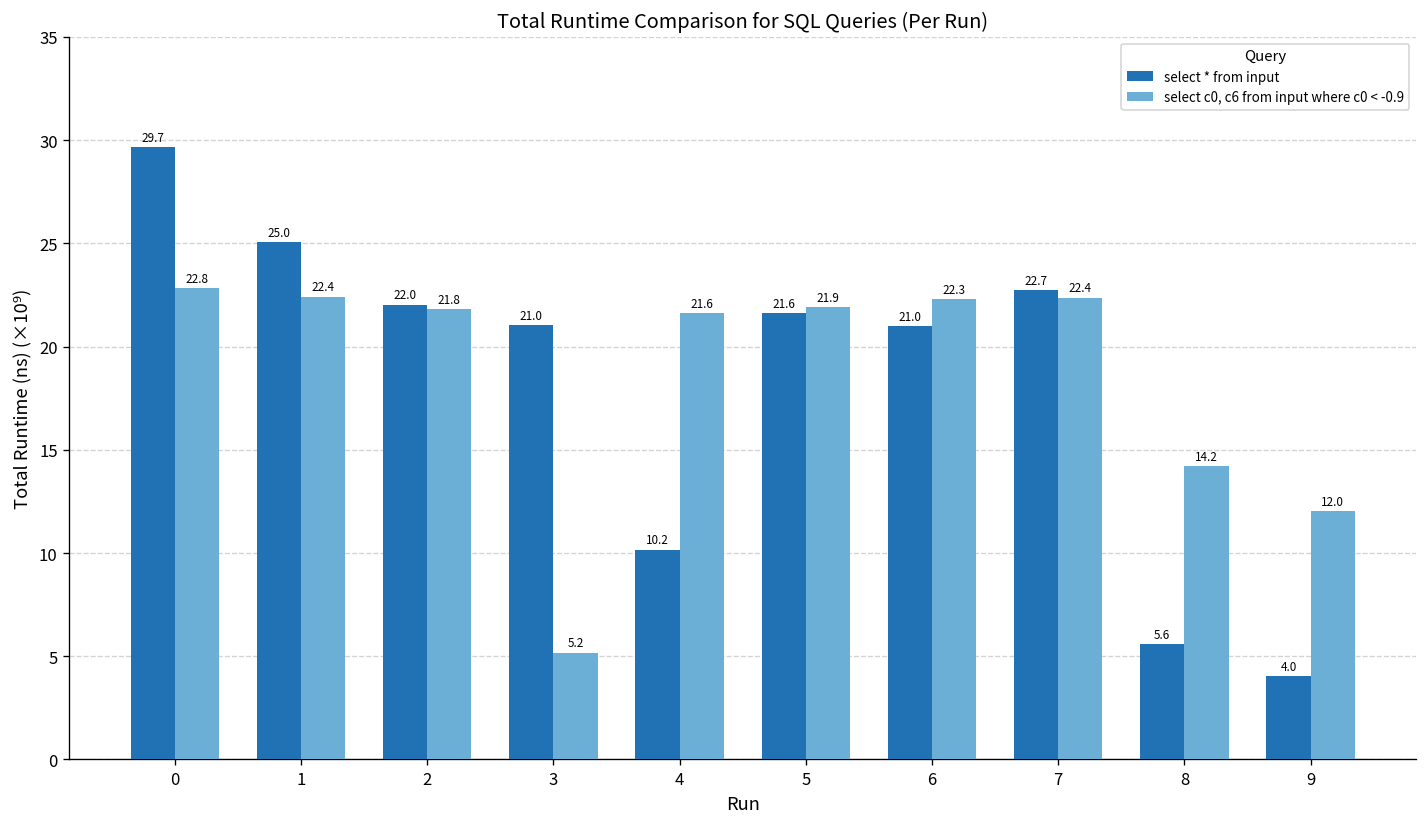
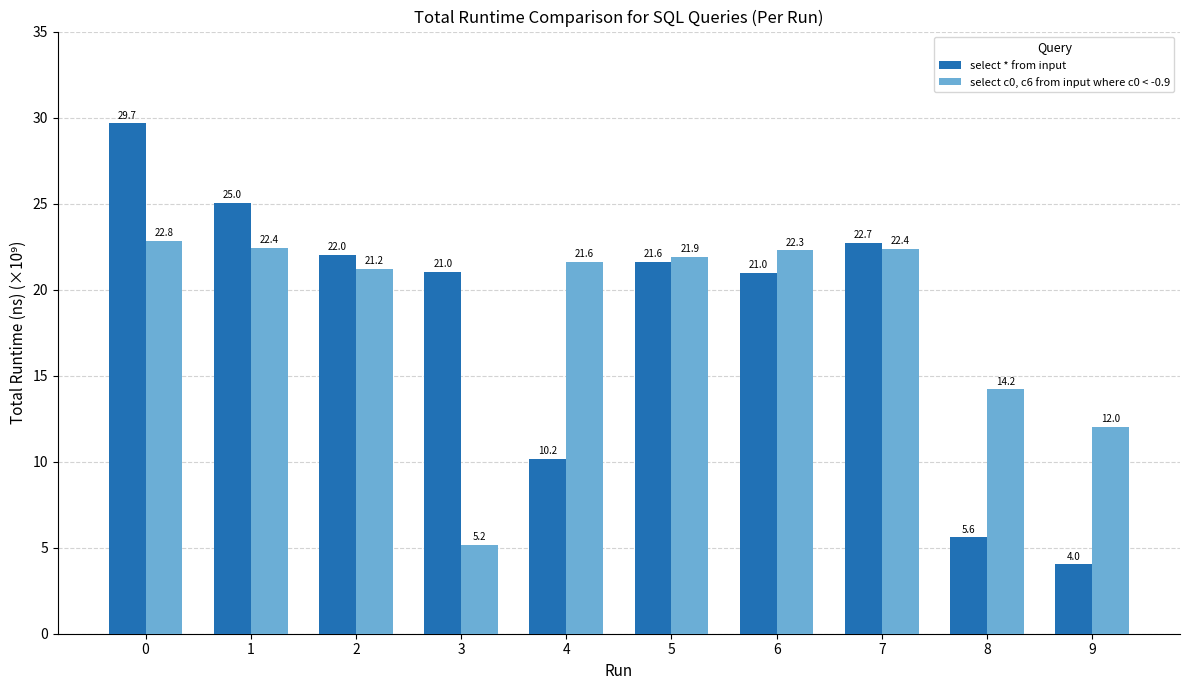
  {
    "select * from input": {
      "0": 29.7,
      "1": 25.0,
      "2": 22.0,
      "3": 21.0,
      "4": 10.2,
      "5": 21.6,
      "6": 21.0,
      "7": 22.7,
      "8": 5.6,
      "9": 4.0
    },
    "select c0, c6 from input where c0 < -0.9": {
      "0": 22.8,
      "1": 22.4,
-     "2": 21.8,
+     "2": 21.2,
      "3": 5.2,
      "4": 21.6,
      "5": 21.9,
      "6": 22.3,
      "7": 22.4,
      "8": 14.2,
      "9": 12.0
    }
  }
